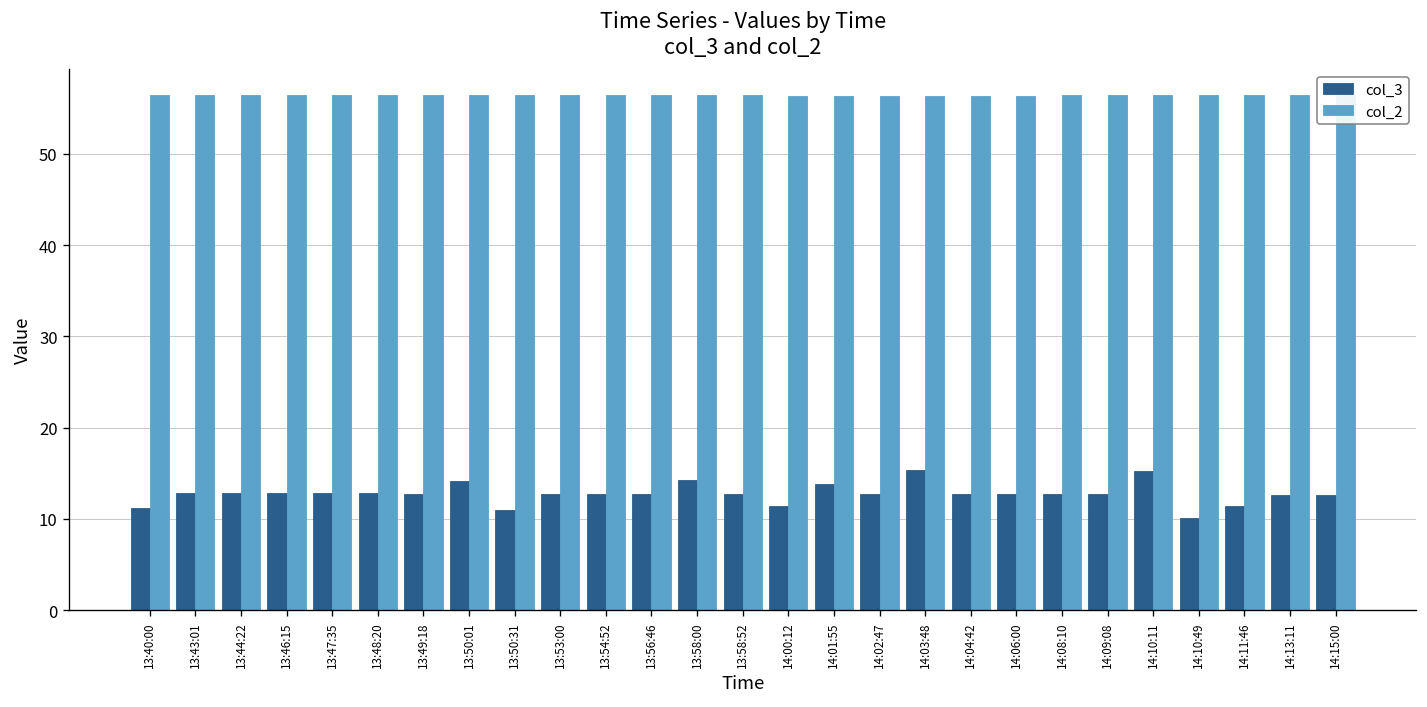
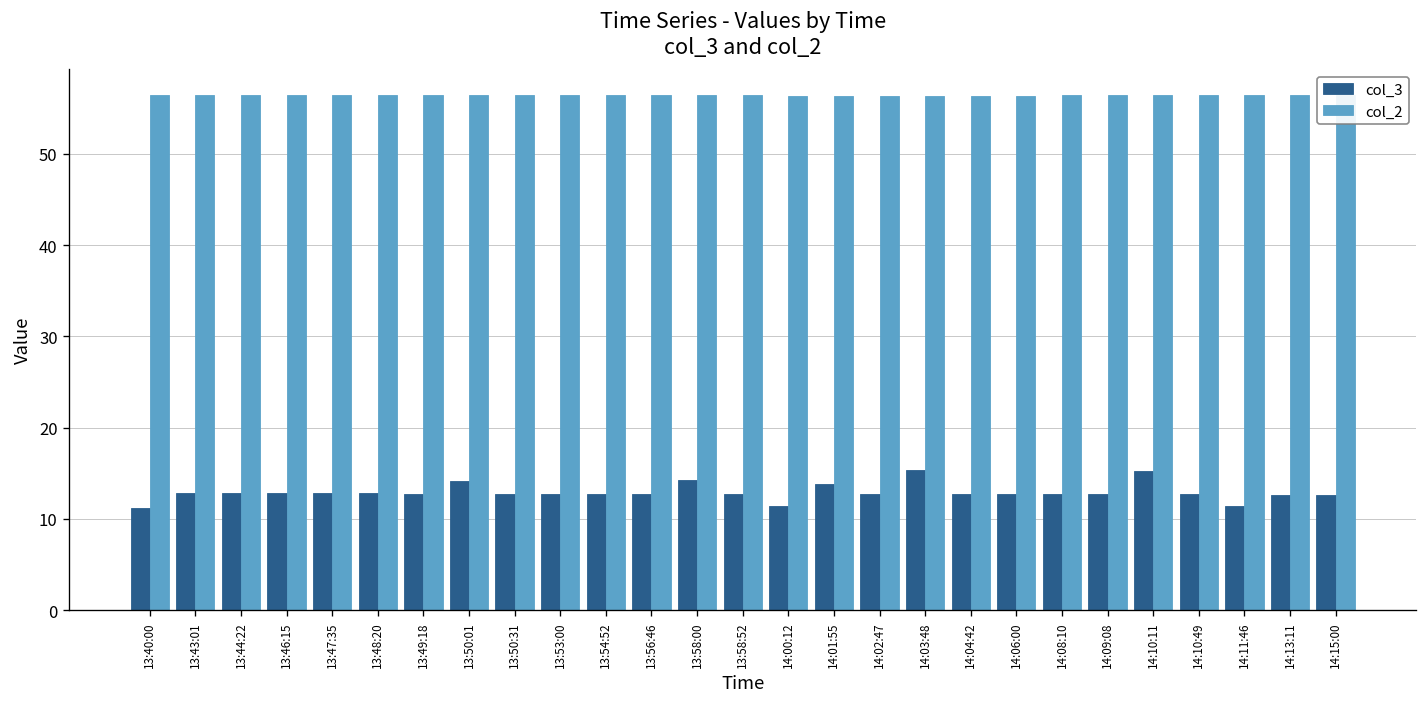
  {
    "col_3": {
      "13:40:00": 11,
      "13:43:01": 13,
      "13:44:22": 13,
      "13:46:15": 13,
      "13:47:35": 13,
      "13:48:20": 13,
      "13:49:18": 13,
      "13:50:01": 14,
-     "13:50:31": 11,
+     "13:50:31": 13,
      "13:53:00": 13,
      "13:54:52": 13,
      "13:56:46": 13,
      "13:58:00": 14,
      "13:58:52": 13,
      "14:00:12": 11,
      "14:01:55": 14,
      "14:02:47": 13,
      "14:03:48": 15,
      "14:04:42": 13,
      "14:06:00": 13,
      "14:08:10": 13,
      "14:09:08": 13,
      "14:10:11": 15,
-     "14:10:49": 10,
+     "14:10:49": 13,
      "14:11:46": 11,
      "14:13:11": 13,
      "14:15:00": 13
    },
    "col_2": {
      "13:40:00": 56,
      "13:43:01": 56,
      "13:44:22": 56,
      "13:46:15": 56,
      "13:47:35": 56,
      "13:48:20": 56,
      "13:49:18": 56,
      "13:50:01": 56,
      "13:50:31": 56,
      "13:53:00": 56,
      "13:54:52": 56,
      "13:56:46": 56,
      "13:58:00": 56,
      "13:58:52": 56,
      "14:00:12": 56,
      "14:01:55": 56,
      "14:02:47": 56,
      "14:03:48": 56,
      "14:04:42": 56,
      "14:06:00": 56,
      "14:08:10": 56,
      "14:09:08": 56,
      "14:10:11": 56,
      "14:10:49": 56,
      "14:11:46": 56,
      "14:13:11": 56
    }
  }
